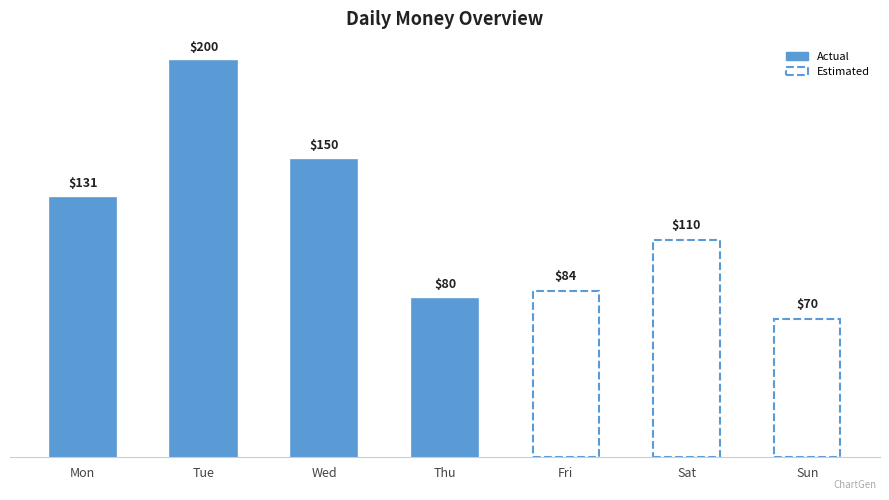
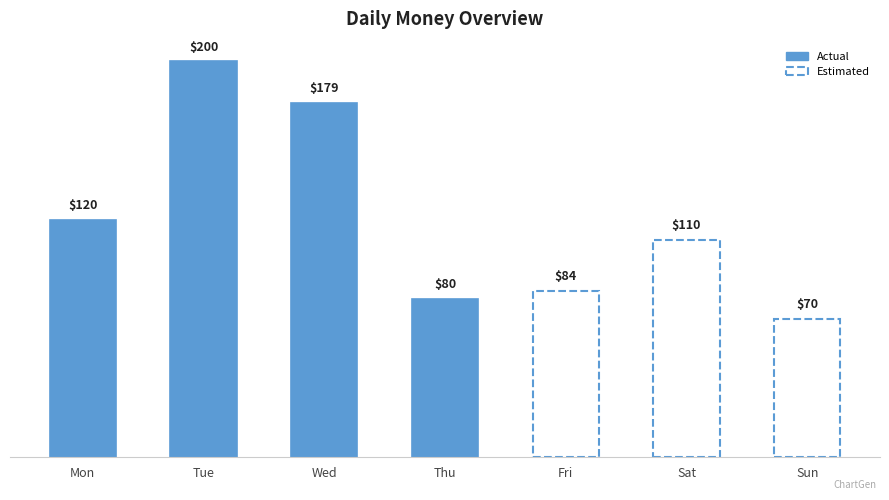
  {
-   "Mon": "$131",
+   "Mon": "$120",
    "Tue": "$200",
-   "Wed": "$150",
+   "Wed": "$179",
    "Thu": "$80",
    "Fri": "$84",
    "Sat": "$110",
    "Sun": "$70"
  }
